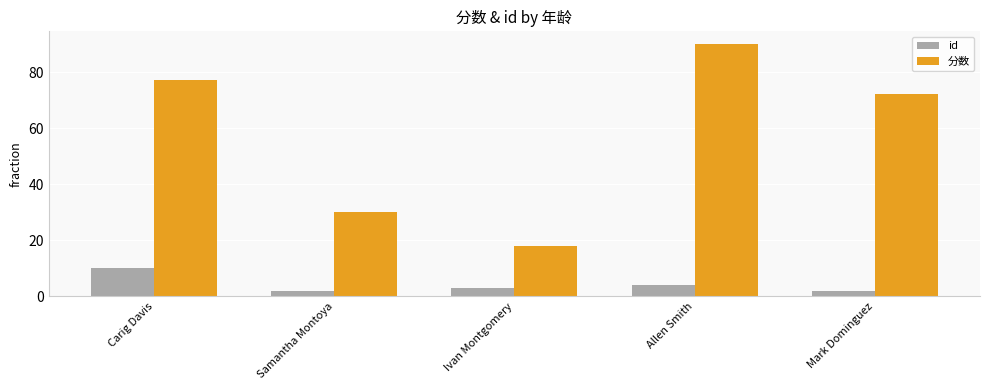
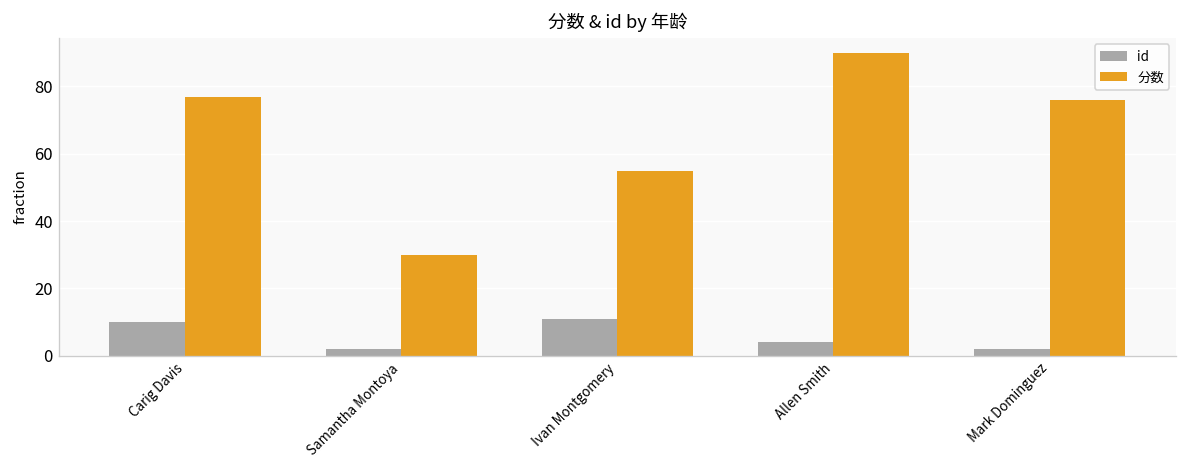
  {
    "id": {
      "Carig Davis": 10,
      "Samantha Montoya": 2,
-     "Ivan Montgomery": 3,
+     "Ivan Montgomery": 11,
      "Allen Smith": 4,
      "Mark Dominguez": 2
    },
    "分数": {
      "Carig Davis": 77,
      "Samantha Montoya": 30,
-     "Ivan Montgomery": 18,
+     "Ivan Montgomery": 55,
      "Allen Smith": 90,
-     "Mark Dominguez": 72
+     "Mark Dominguez": 76
    }
  }
